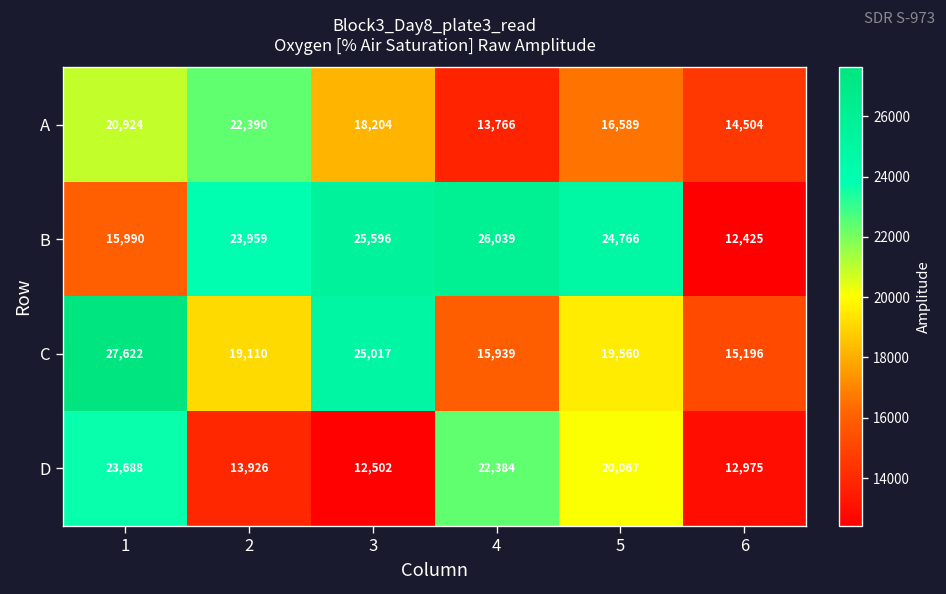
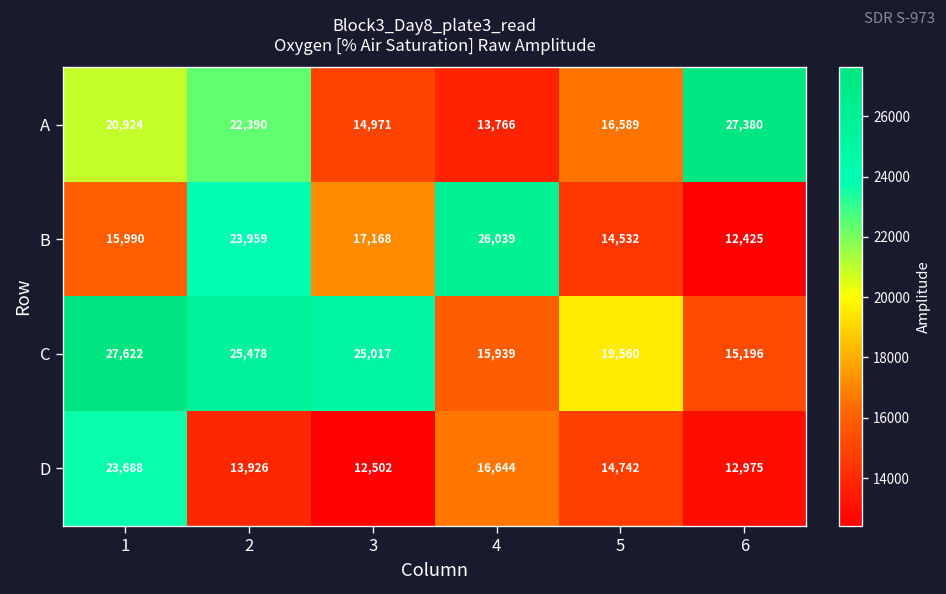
  {
    "A": {
      "1": "20,924",
      "2": "22,390",
-     "3": "18,204",
+     "3": "14,971",
      "4": "13,766",
      "5": "16,589",
-     "6": "14,504"
+     "6": "27,380"
    },
    "B": {
      "1": "15,990",
      "2": "23,959",
-     "3": "25,596",
+     "3": "17,168",
      "4": "26,039",
-     "5": "24,766",
+     "5": "14,532",
      "6": "12,425"
    },
    "C": {
      "1": "27,622",
-     "2": "19,110",
+     "2": "25,478",
      "3": "25,017",
      "4": "15,939",
      "5": "19,560",
      "6": "15,196"
    },
    "D": {
      "1": "23,688",
      "2": "13,926",
      "3": "12,502",
-     "4": "22,384",
-     "5": "20,067",
+     "4": "16,644",
+     "5": "14,742",
      "6": "12,975"
    }
  }
